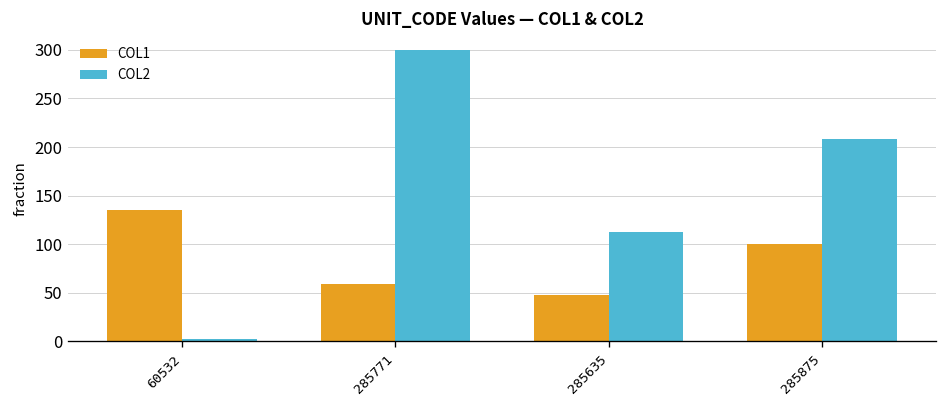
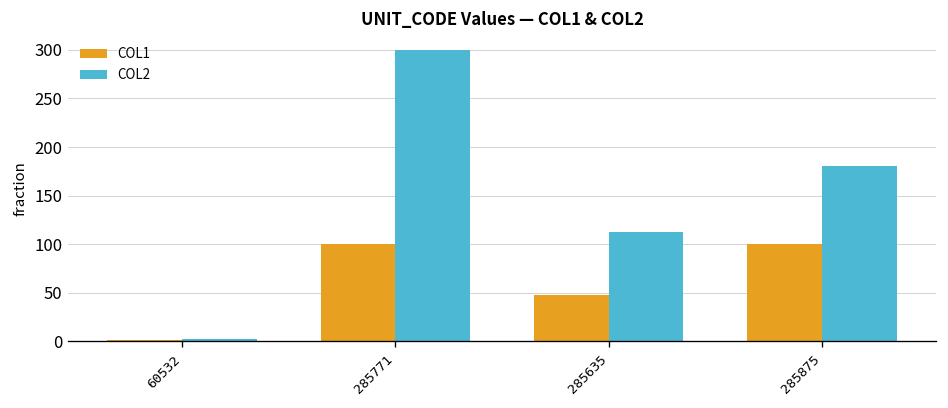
  {
    "COL1": {
-     "60532": 140,
-     "285771": 60,
+     "60532": 0,
+     "285771": 100,
      "285635": 50,
      "285875": 100
    },
    "COL2": {
      "285771": 300,
      "285635": 110,
-     "285875": 210
+     "285875": 180
    }
  }
